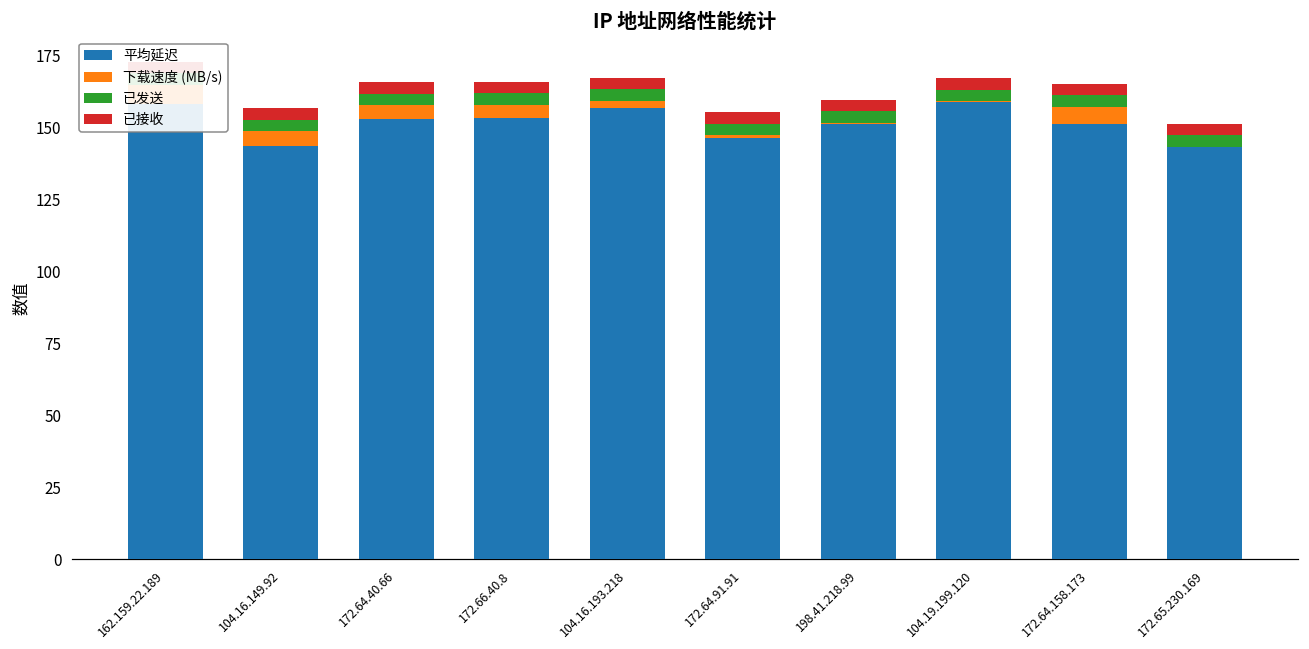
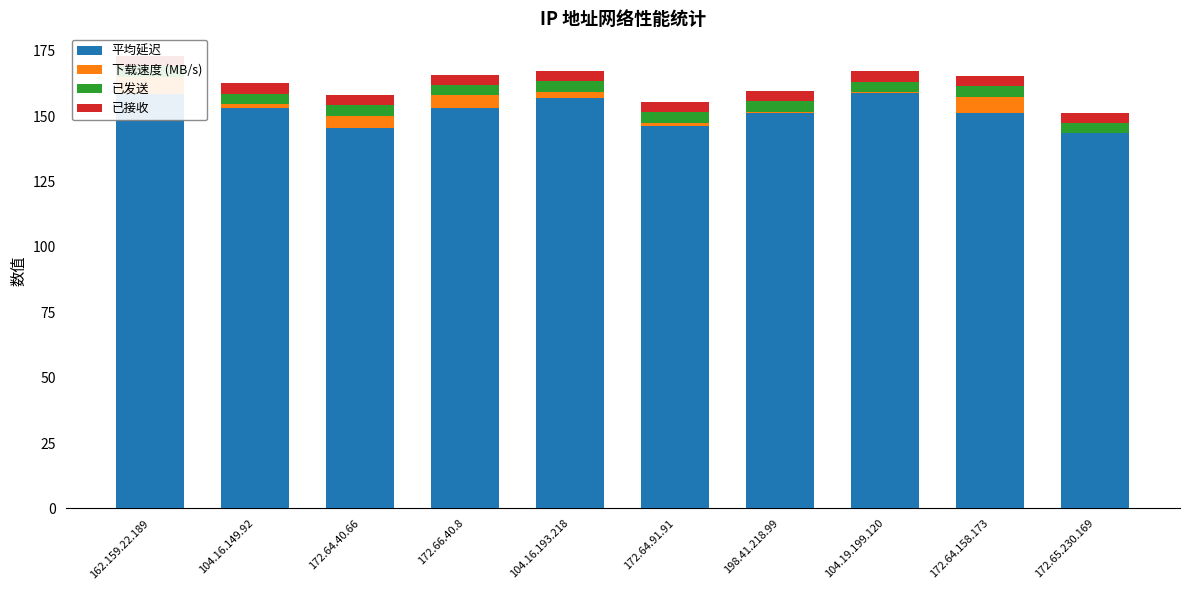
  {
    "平均延迟": {
-     "104.16.149.92": 144,
-     "172.64.40.66": 153,
+     "104.16.149.92": 153,
+     "172.64.40.66": 145,
      "172.66.40.8": 153,
      "104.16.193.218": 157,
      "172.64.91.91": 146,
      "198.41.218.99": 151,
      "104.19.199.120": 159,
      "172.64.158.173": 151,
      "172.65.230.169": 143
    },
    "下载速度 (MB/s)": {
-     "104.16.149.92": 5,
+     "104.16.149.92": 2,
      "172.64.40.66": 5,
      "172.66.40.8": 5,
      "104.16.193.218": 3,
      "172.64.91.91": 1,
      "172.64.158.173": 6,
      "172.65.230.169": 0
    },
    "已发送": {
      "104.16.149.92": 4,
      "172.64.40.66": 4,
      "172.66.40.8": 4,
      "104.16.193.218": 4,
      "172.64.91.91": 4,
      "198.41.218.99": 4,
      "104.19.199.120": 4,
      "172.64.158.173": 4,
      "172.65.230.169": 4
    },
    "已接收": {
      "104.16.149.92": 4,
      "172.64.40.66": 4,
      "172.66.40.8": 4,
      "104.16.193.218": 4,
      "172.64.91.91": 4,
      "198.41.218.99": 4,
      "104.19.199.120": 4,
      "172.64.158.173": 4,
      "172.65.230.169": 4
    }
  }
